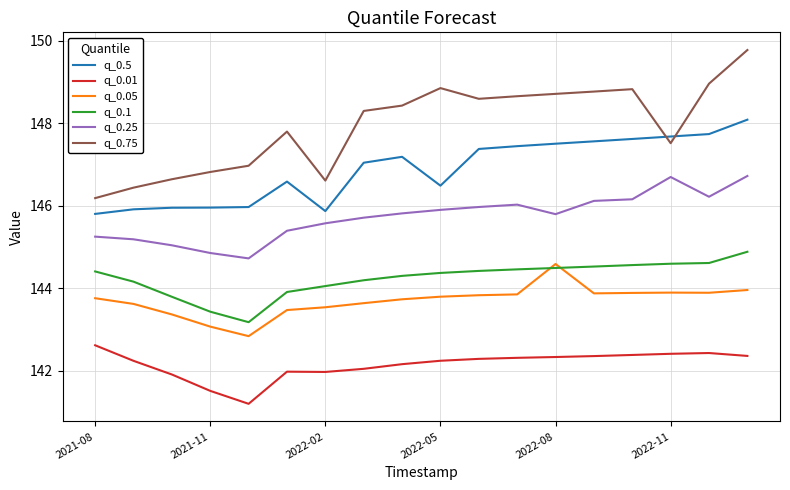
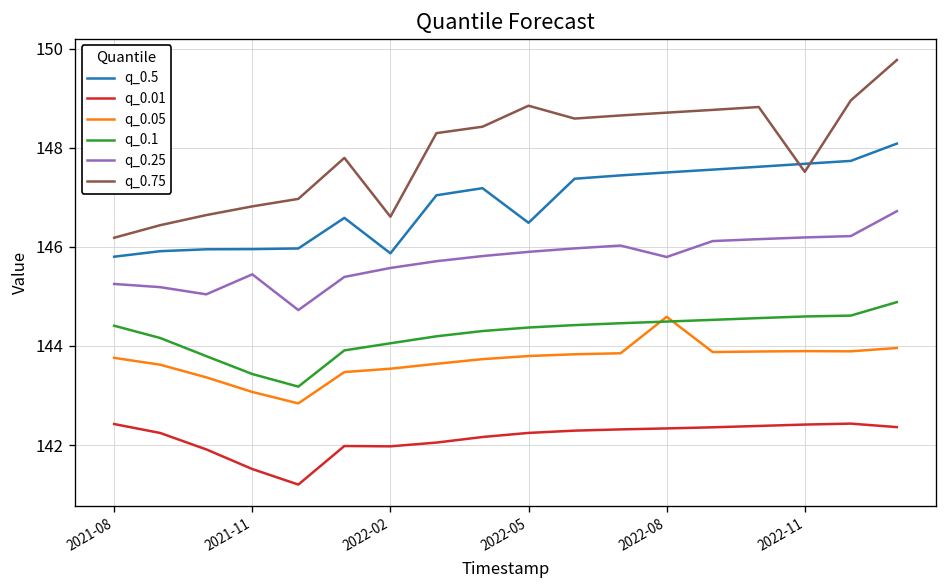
  {
    "q_0.5": {
      "2021-08": 145.8,
      "2021-11": 146.0,
      "2022-02": 145.9,
      "2022-05": 146.5,
      "2022-08": 147.5,
      "2022-11": 147.7
    },
    "q_0.01": {
-     "2021-08": 142.6,
+     "2021-08": 142.4,
      "2021-11": 141.5,
      "2022-02": 142.0,
      "2022-05": 142.2,
      "2022-08": 142.3,
      "2022-11": 142.4
    },
    "q_0.05": {
      "2021-08": 143.8,
      "2021-11": 143.1,
      "2022-02": 143.5,
      "2022-05": 143.8,
      "2022-08": 144.6,
      "2022-11": 143.9
    },
    "q_0.1": {
      "2021-08": 144.4,
      "2021-11": 143.4,
      "2022-02": 144.1,
      "2022-05": 144.4,
      "2022-08": 144.5,
      "2022-11": 144.6
    },
    "q_0.25": {
      "2021-08": 145.3,
-     "2021-11": 144.9,
+     "2021-11": 145.4,
      "2022-02": 145.6,
      "2022-05": 145.9,
      "2022-08": 145.8,
-     "2022-11": 146.7
+     "2022-11": 146.2
    },
    "q_0.75": {
      "2021-08": 146.2,
      "2021-11": 146.8,
      "2022-02": 146.6,
      "2022-05": 148.8,
      "2022-08": 148.7,
      "2022-11": 147.5
    }
  }
